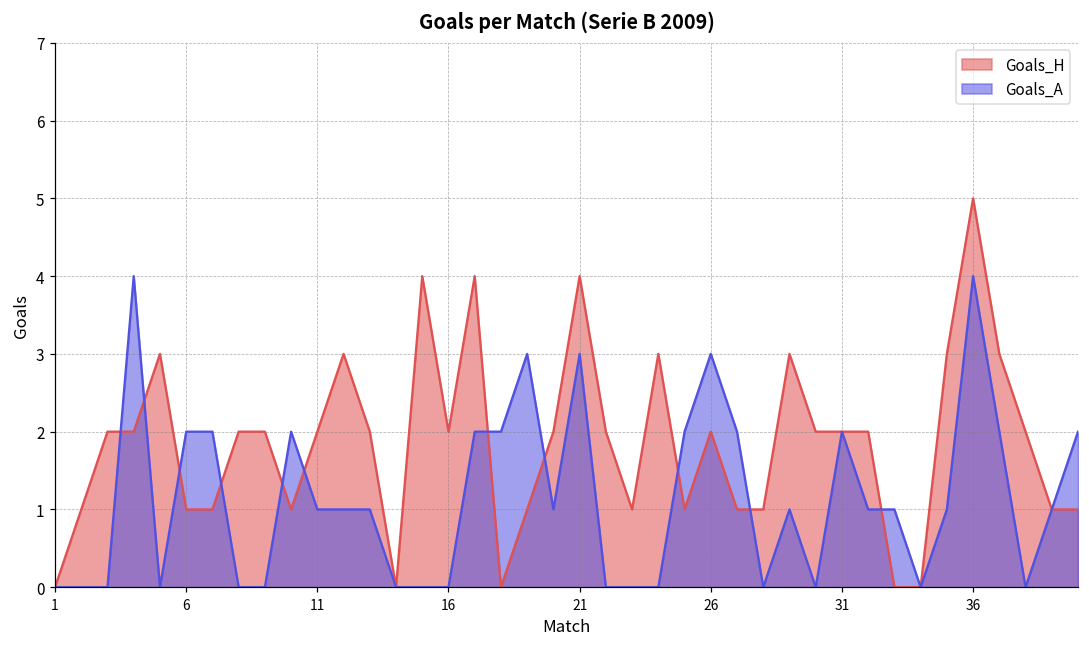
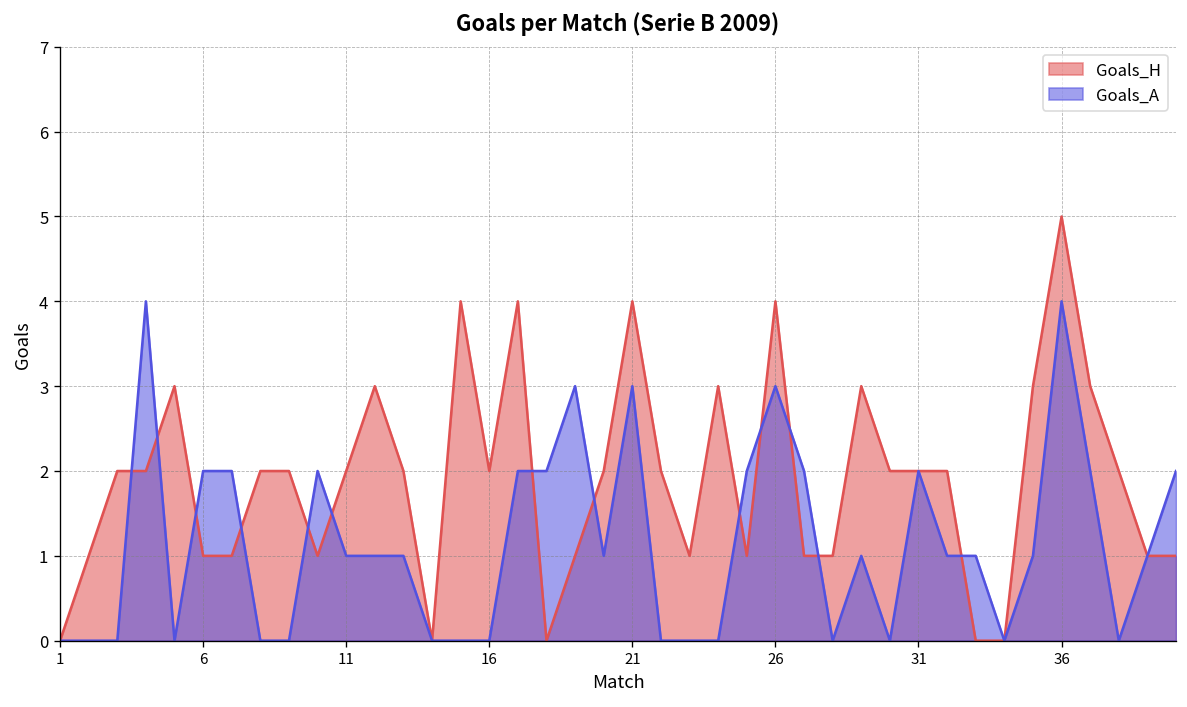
  {
    "Goals_H": {
      "6": 1,
      "11": 2,
      "16": 2,
      "21": 4,
-     "26": 2,
+     "26": 4,
      "36": 5
    },
    "Goals_A": {
      "6": 2,
      "11": 1,
      "16": 0,
      "21": 3,
      "26": 3,
      "36": 4
    }
  }
